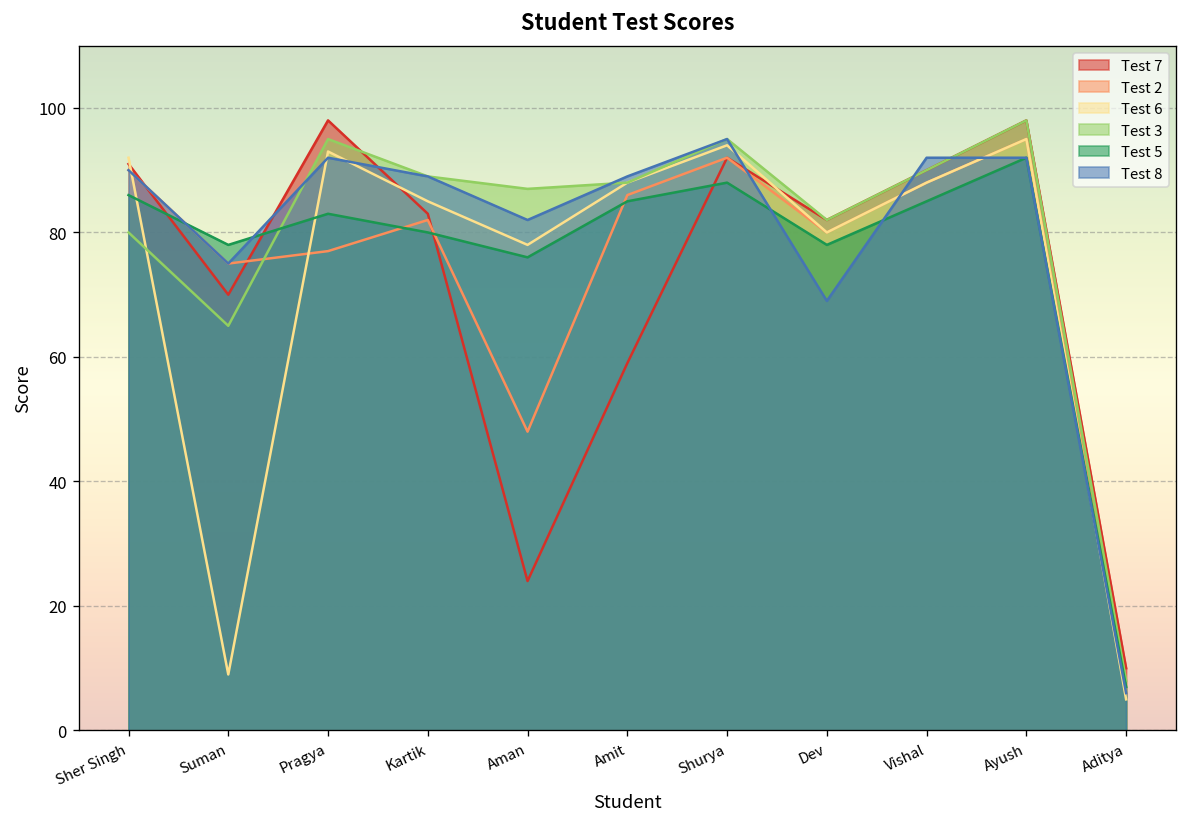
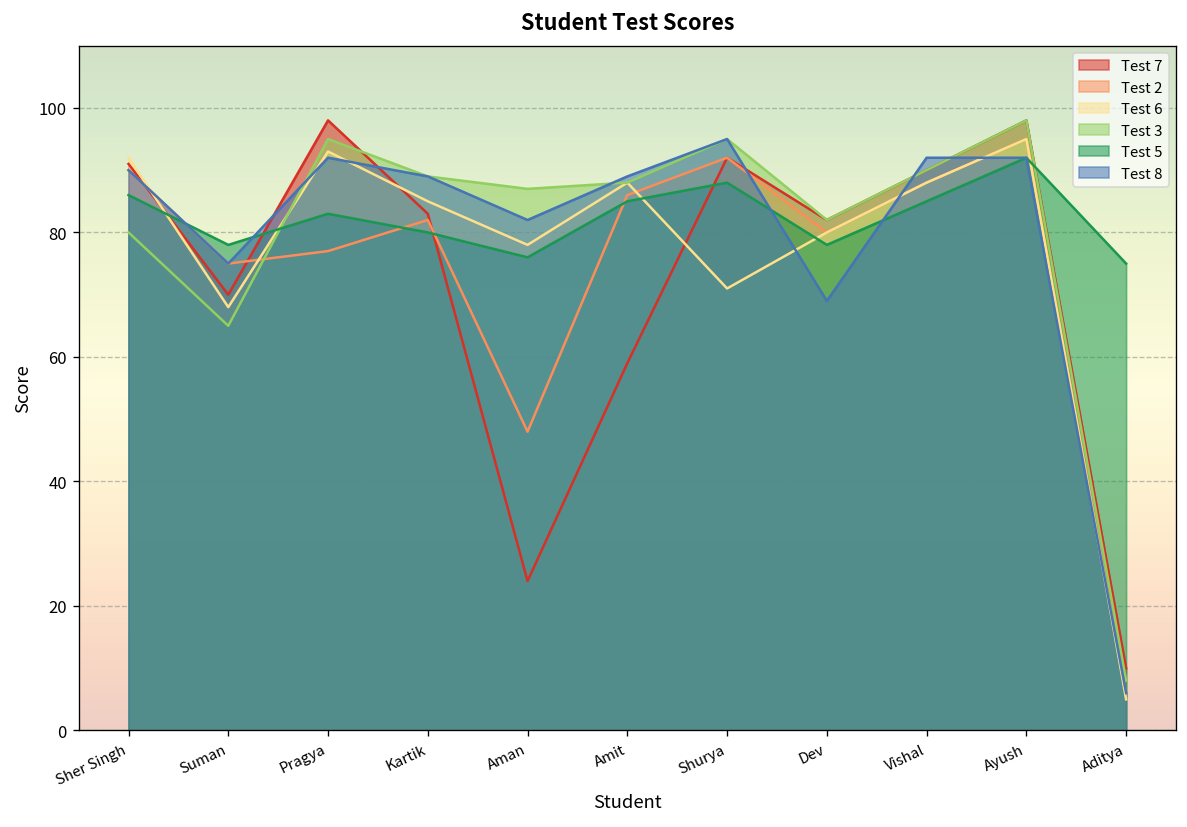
  {
    "Test 7": {
      "Sher Singh": 91,
      "Suman": 70,
      "Pragya": 98,
      "Kartik": 83,
      "Aman": 24,
      "Amit": 59,
      "Aditya": 10
    },
    "Test 2": {
      "Pragya": 77,
      "Kartik": 82,
      "Aman": 48,
      "Amit": 86
    },
    "Test 6": {
      "Sher Singh": 92,
-     "Suman": 9,
+     "Suman": 68,
      "Pragya": 93,
      "Kartik": 85,
      "Aman": 78,
-     "Shurya": 94,
+     "Shurya": 71,
      "Aditya": 5
    },
    "Test 3": {
      "Sher Singh": 80,
      "Suman": 65,
      "Pragya": 95,
      "Aman": 87,
      "Aditya": 8
    },
    "Test 5": {
      "Sher Singh": 86,
      "Suman": 78,
      "Pragya": 83,
      "Kartik": 80,
      "Aman": 76,
      "Amit": 85,
      "Shurya": 88,
      "Dev": 78,
      "Vishal": 85,
-     "Aditya": 7
+     "Aditya": 75
    },
    "Test 8": {
      "Pragya": 92,
      "Aman": 82,
      "Amit": 89,
      "Dev": 69,
      "Vishal": 92
    }
  }
